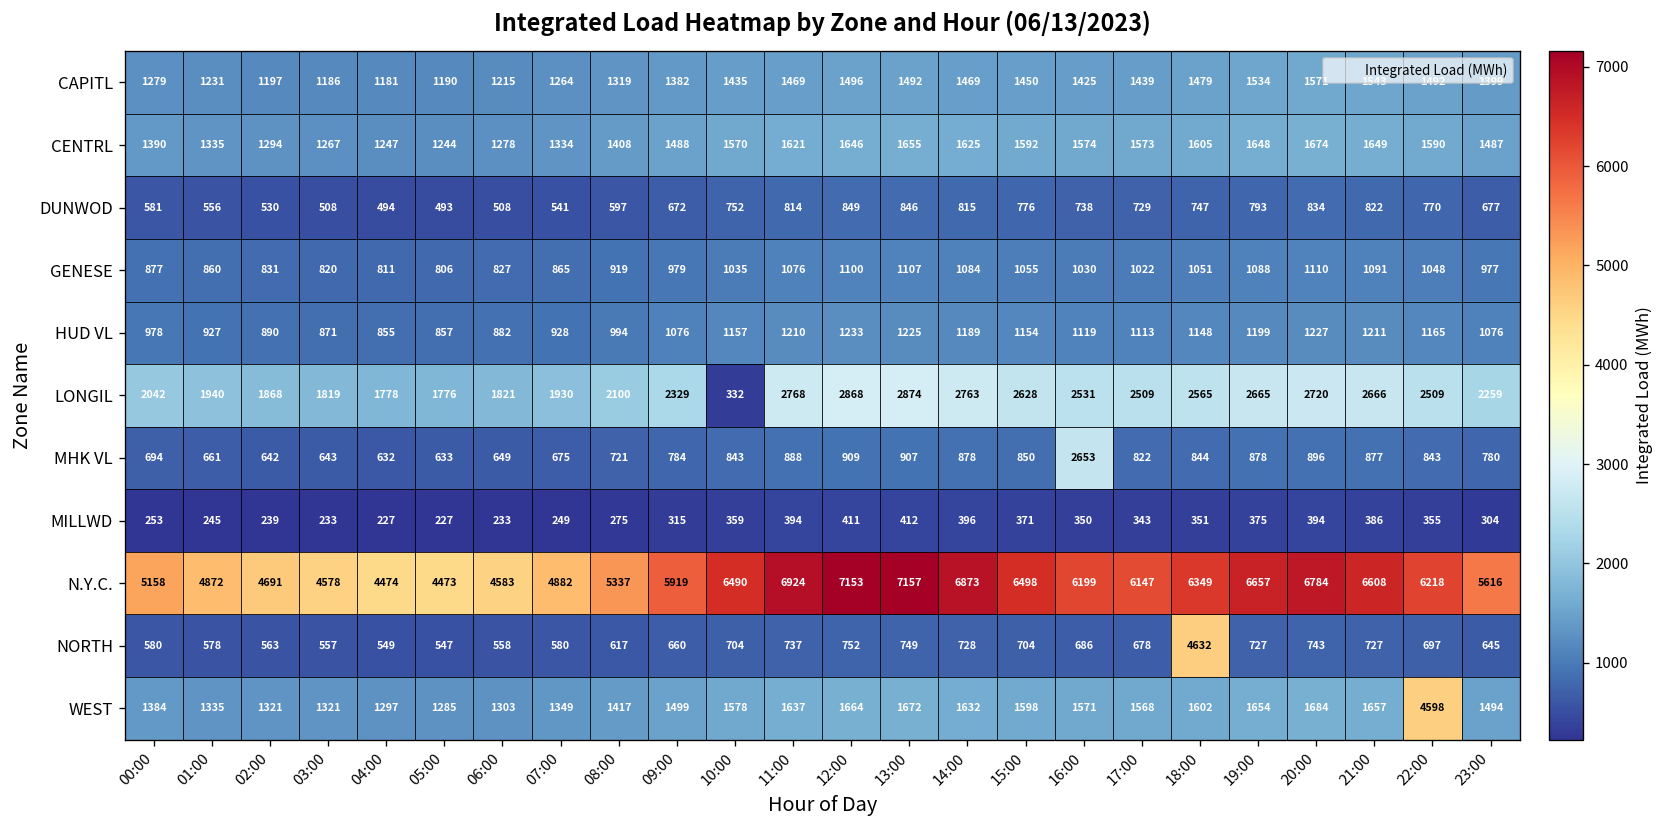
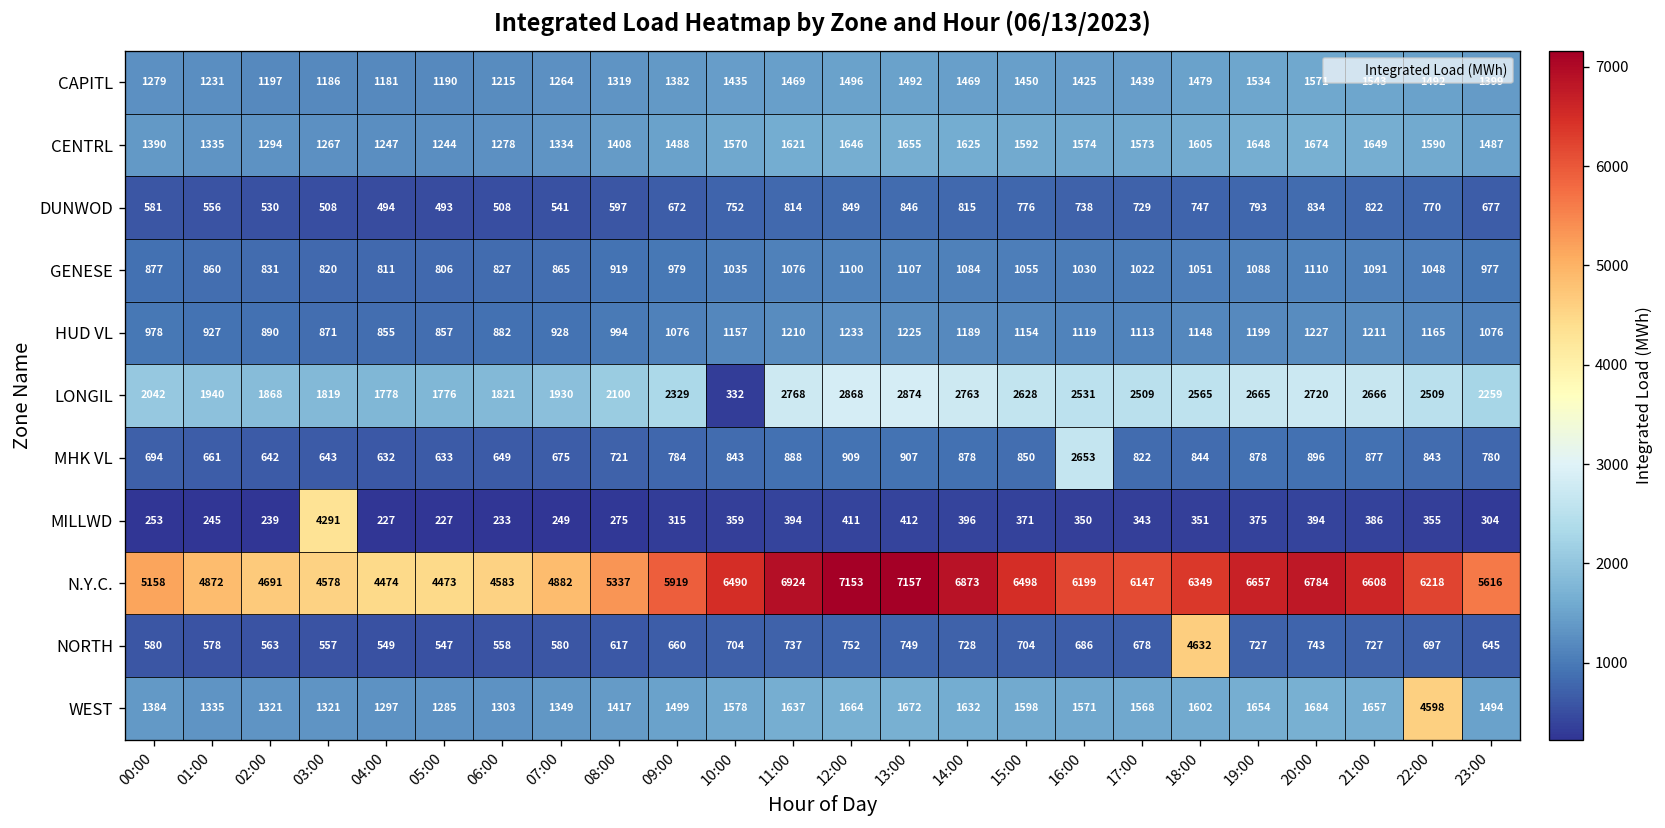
  {
    "MILLWD": {
      "00:00": 253,
      "01:00": 245,
      "02:00": 239,
-     "03:00": 233,
+     "03:00": 4291,
      "04:00": 227,
      "05:00": 227,
      "06:00": 233,
      "07:00": 249,
      "08:00": 275,
      "09:00": 315,
      "10:00": 359,
      "11:00": 394,
      "12:00": 411,
      "13:00": 412,
      "14:00": 396,
      "15:00": 371,
      "16:00": 350,
      "17:00": 343,
      "18:00": 351,
      "19:00": 375,
      "20:00": 394,
      "21:00": 386,
      "22:00": 355,
      "23:00": 304
    }
  }
